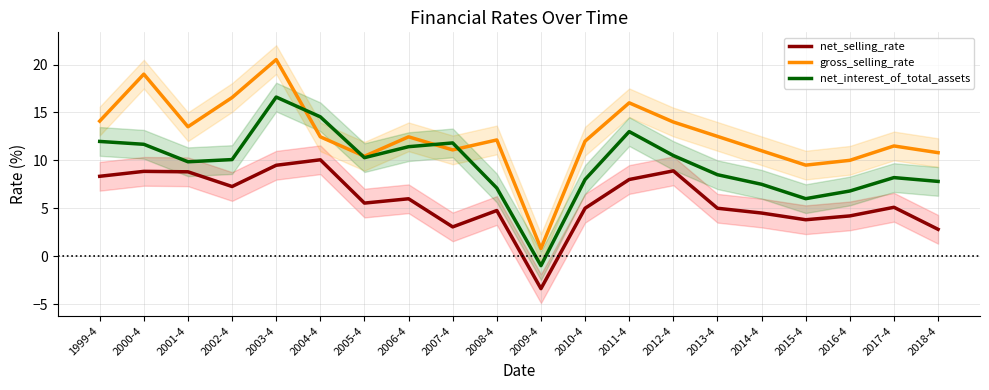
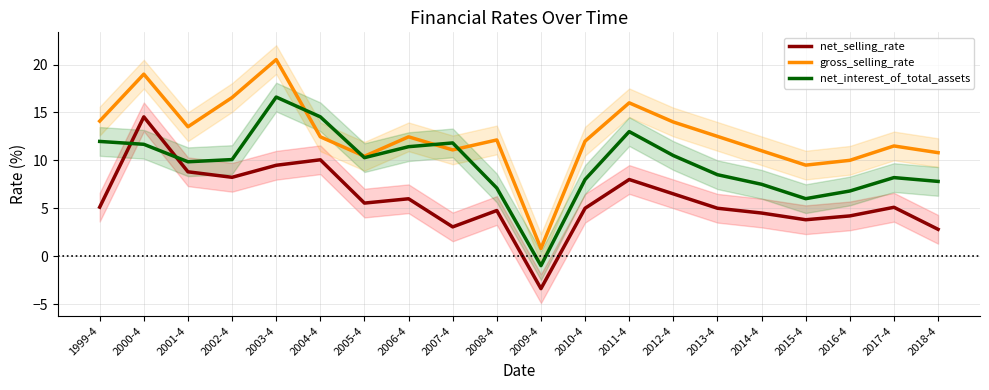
  {
    "net_selling_rate": {
-     "1999-4": 8,
-     "2000-4": 9,
+     "1999-4": 5,
+     "2000-4": 15,
      "2001-4": 9,
-     "2002-4": 7,
+     "2002-4": 8,
      "2003-4": 9,
      "2004-4": 10,
      "2005-4": 6,
      "2006-4": 6,
      "2007-4": 3,
      "2008-4": 5,
      "2009-4": -3,
      "2010-4": 5,
      "2011-4": 8,
-     "2012-4": 9,
+     "2012-4": 7,
      "2013-4": 5,
      "2014-4": 5,
      "2015-4": 4,
      "2016-4": 4,
      "2017-4": 5,
      "2018-4": 3
    }
  }
